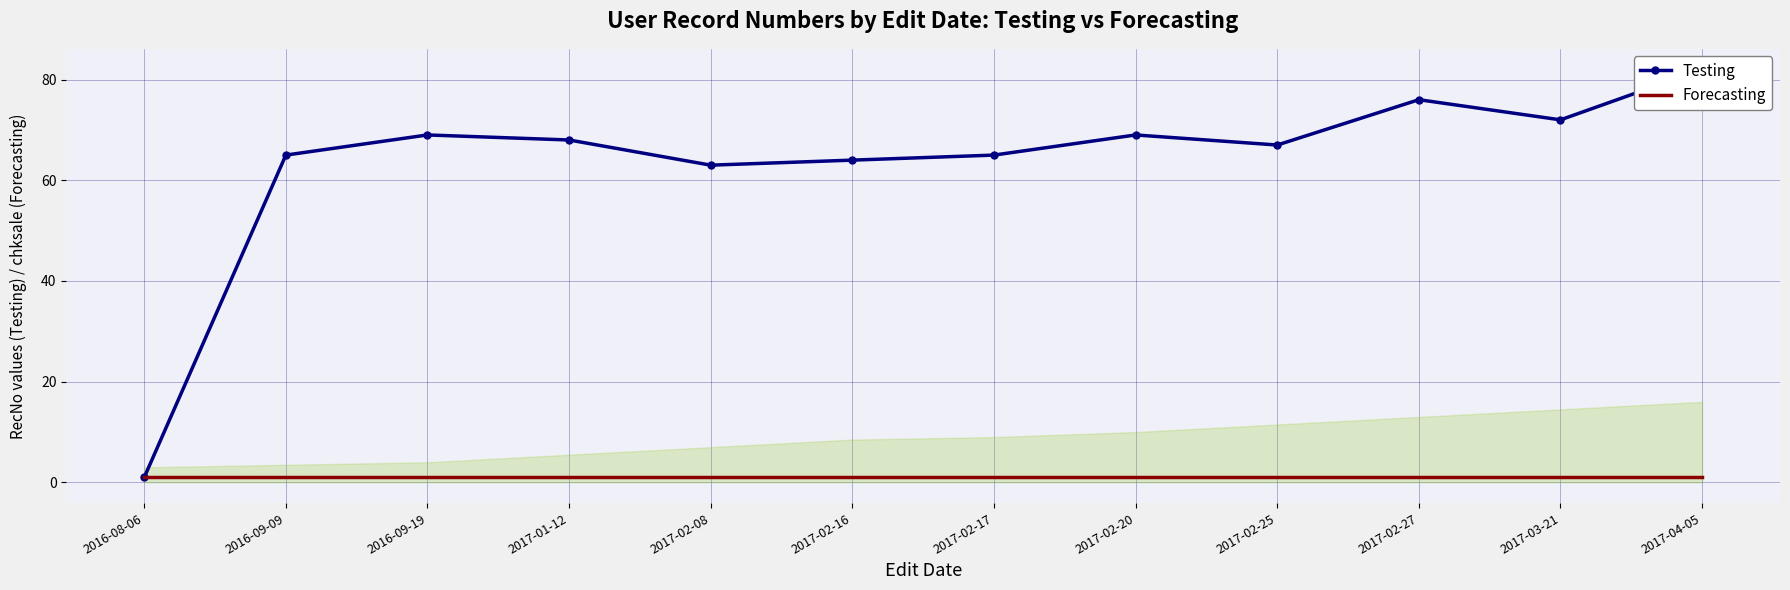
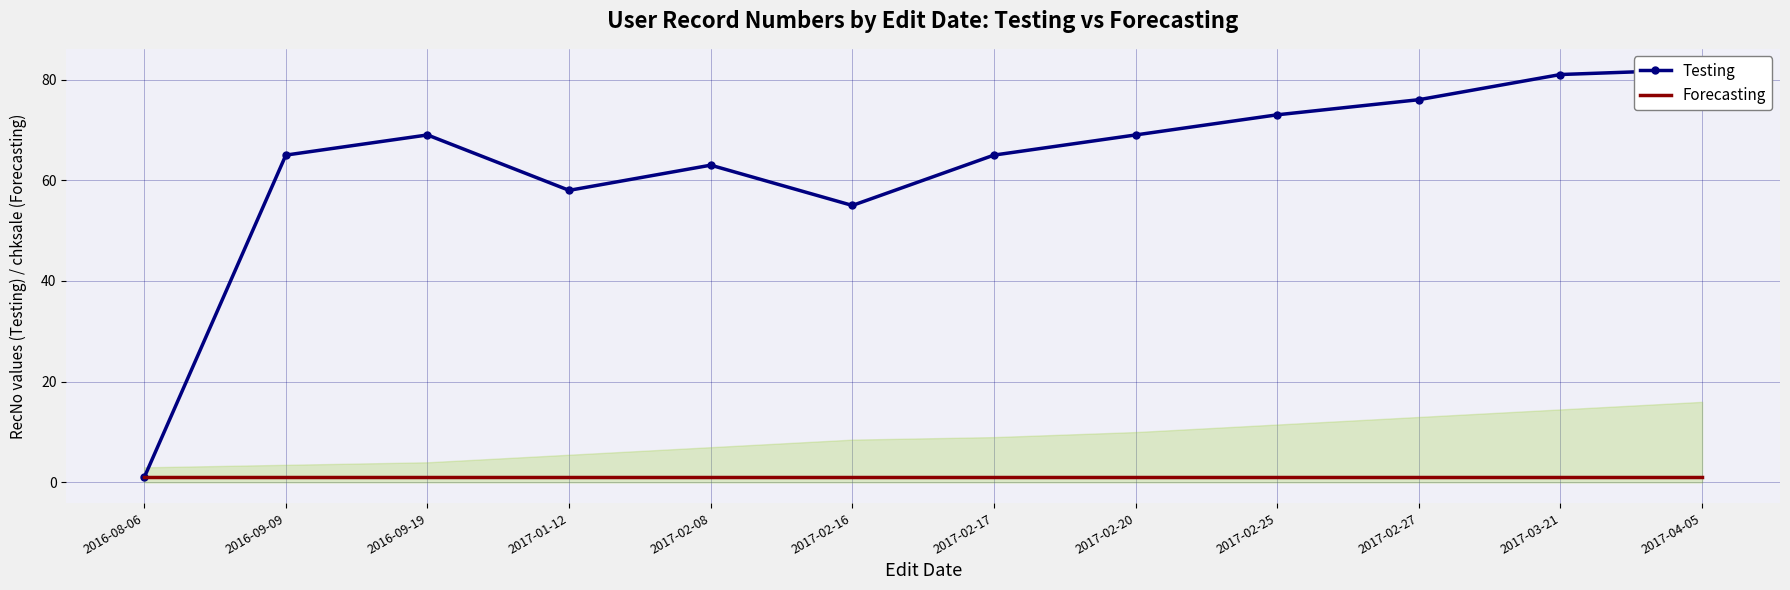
  {
    "Testing": {
      "2016-09-09": 65,
      "2016-09-19": 69,
-     "2017-01-12": 68,
+     "2017-01-12": 58,
      "2017-02-08": 63,
-     "2017-02-16": 64,
+     "2017-02-16": 55,
      "2017-02-17": 65,
      "2017-02-20": 69,
-     "2017-02-25": 67,
+     "2017-02-25": 73,
      "2017-02-27": 76,
-     "2017-03-21": 72
+     "2017-03-21": 81
    },
    "Forecasting": {
      "2016-09-09": 1,
      "2016-09-19": 1,
      "2017-01-12": 1,
      "2017-02-08": 1,
      "2017-02-16": 1,
      "2017-02-17": 1,
      "2017-02-20": 1,
      "2017-02-25": 1,
      "2017-02-27": 1,
      "2017-03-21": 1,
      "2017-04-05": 1
    }
  }
